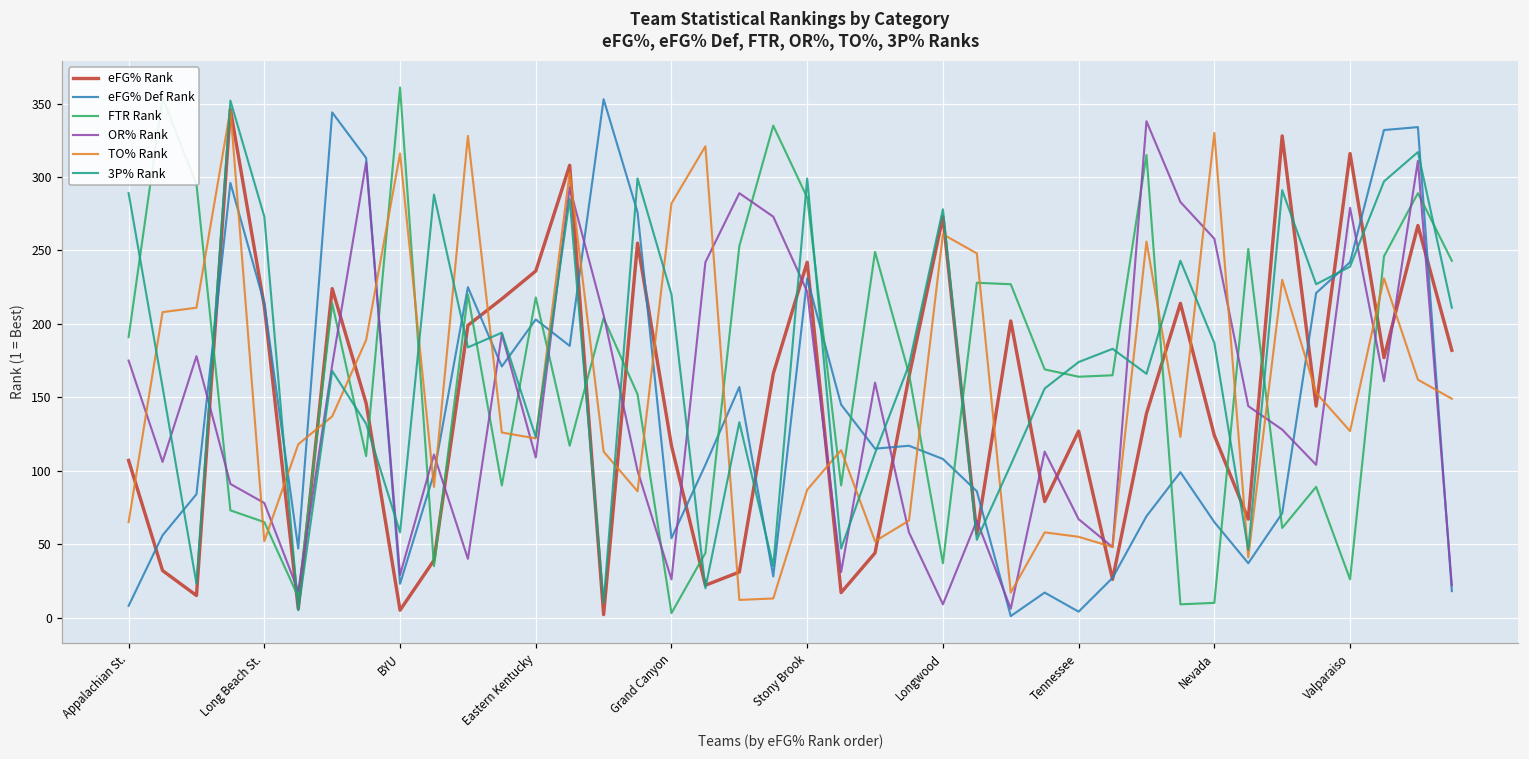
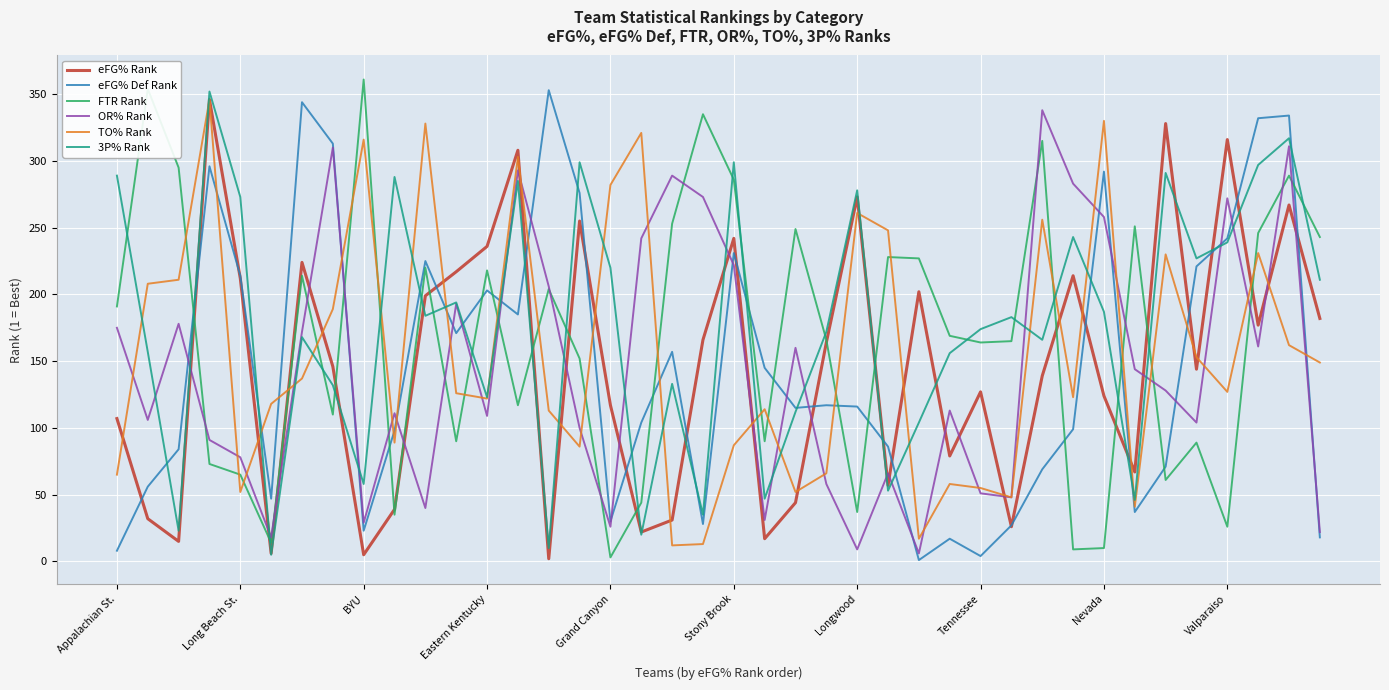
  {
    "eFG% Rank": {
      "Appalachian St.": 107,
      "Long Beach St.": 212,
      "BYU": 5,
      "Eastern Kentucky": 236,
      "Grand Canyon": 117,
      "Stony Brook": 242,
      "Longwood": 273,
      "Tennessee": 127,
      "Nevada": 124,
      "Valparaiso": 316
    },
    "eFG% Def Rank": {
      "Appalachian St.": 8,
      "Long Beach St.": 214,
      "BYU": 23,
      "Eastern Kentucky": 203,
-     "Grand Canyon": 54,
+     "Grand Canyon": 30,
      "Stony Brook": 231,
-     "Longwood": 108,
+     "Longwood": 116,
      "Tennessee": 4,
-     "Nevada": 65,
+     "Nevada": 292,
      "Valparaiso": 242
    },
    "OR% Rank": {
      "Appalachian St.": 175,
      "Long Beach St.": 78,
      "BYU": 29,
      "Eastern Kentucky": 109,
      "Grand Canyon": 26,
      "Stony Brook": 222,
      "Longwood": 9,
-     "Tennessee": 67,
+     "Tennessee": 51,
      "Nevada": 258,
-     "Valparaiso": 279
+     "Valparaiso": 272
    },
    "TO% Rank": {
      "Appalachian St.": 65,
      "Long Beach St.": 52,
      "BYU": 316,
      "Grand Canyon": 282,
      "Stony Brook": 87,
      "Longwood": 261,
      "Tennessee": 55,
      "Nevada": 330,
      "Valparaiso": 127
    }
  }
